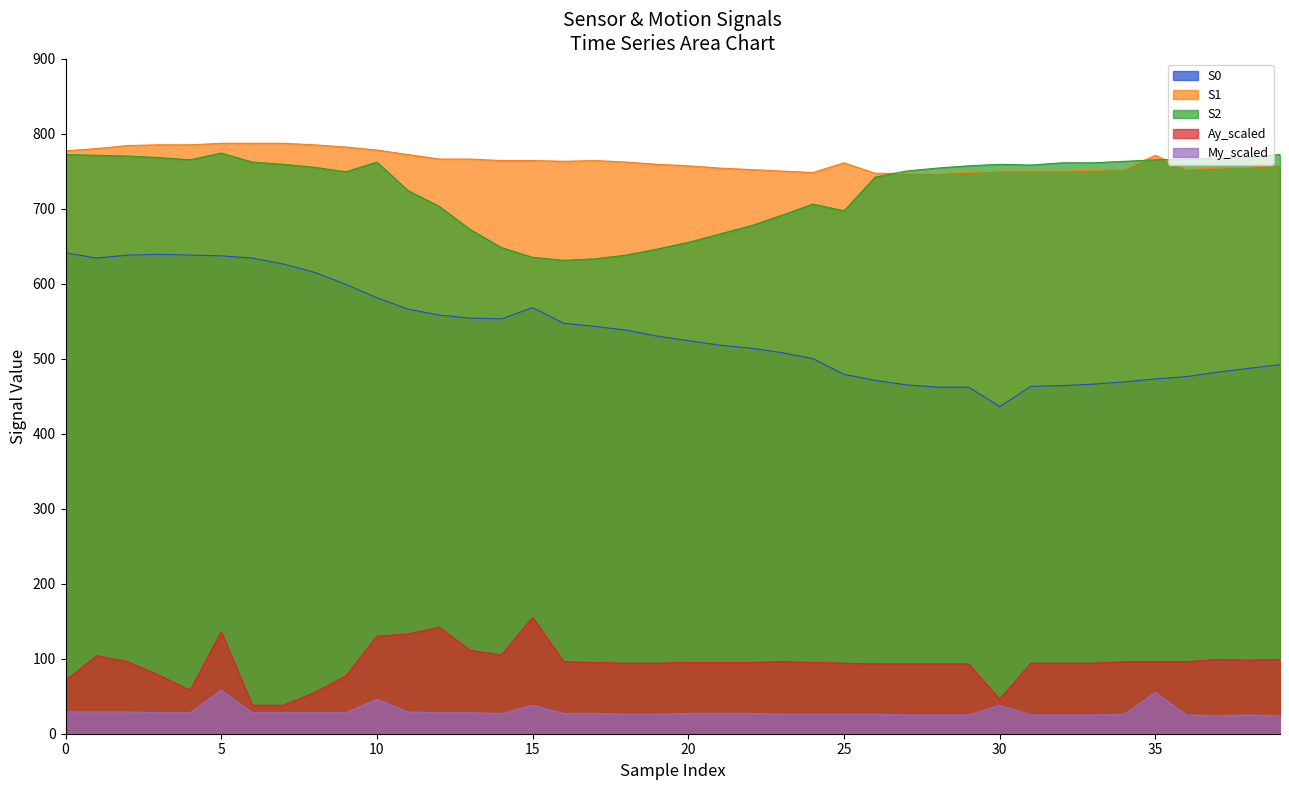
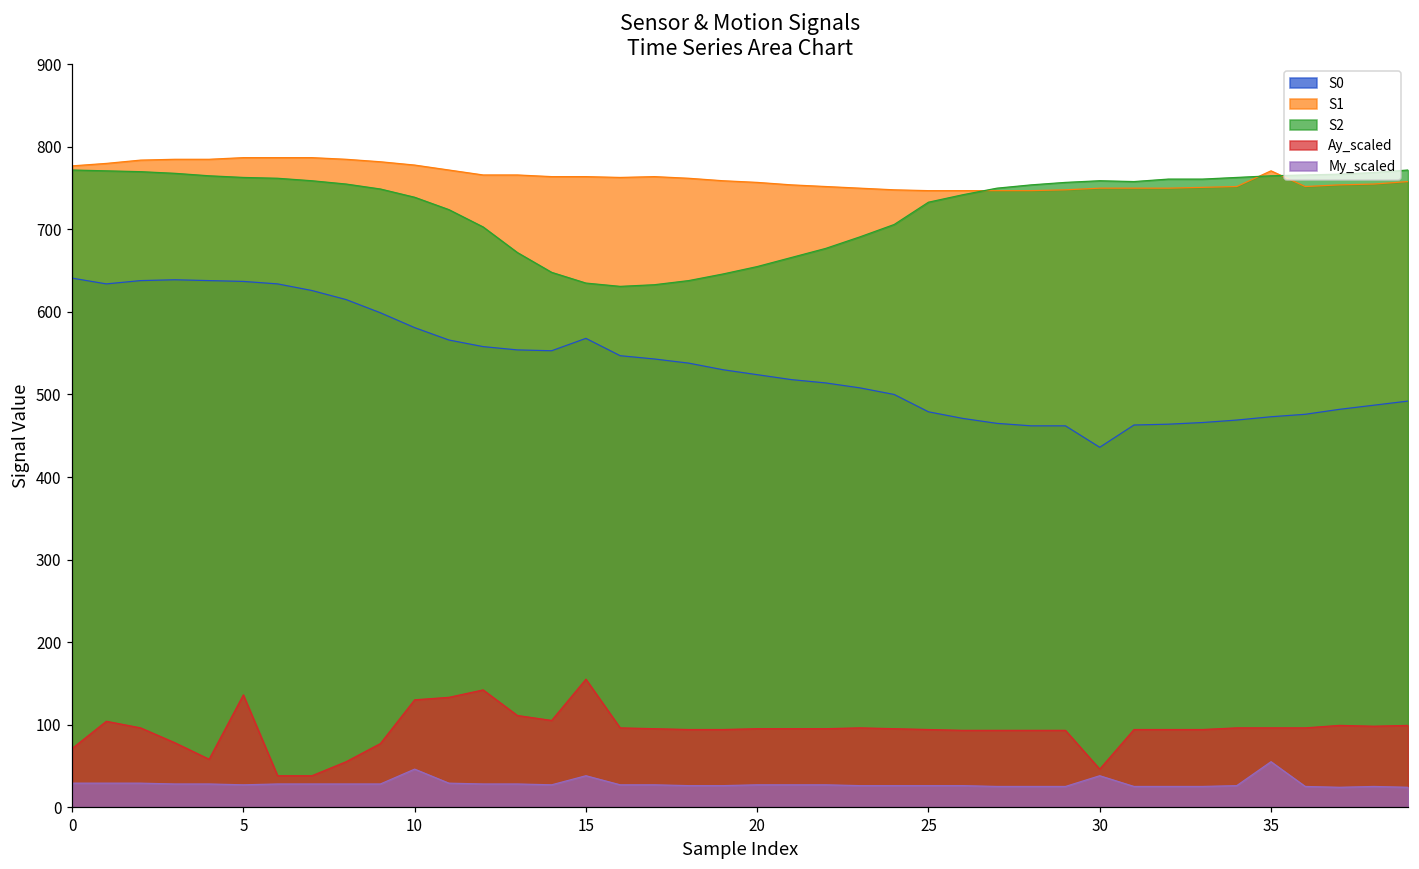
  {
    "S0": {
      "0": 640,
      "5": 640,
      "10": 580,
      "15": 570,
      "20": 520,
      "25": 480,
      "30": 440,
      "35": 470
    },
    "S1": {
      "0": 780,
      "5": 790,
      "10": 780,
      "15": 760,
      "20": 760,
-     "25": 760,
+     "25": 750,
      "30": 750,
      "35": 770
    },
    "S2": {
      "0": 770,
-     "5": 770,
-     "10": 760,
+     "5": 760,
+     "10": 740,
      "15": 640,
      "20": 660,
-     "25": 700,
+     "25": 730,
      "30": 760,
      "35": 770
    },
    "Ay_scaled": {
      "0": 70,
      "5": 140,
      "10": 130,
      "15": 160,
      "20": 100,
      "25": 90,
      "30": 50,
      "35": 100
    },
    "My_scaled": {
      "0": 30,
-     "5": 60,
+     "5": 30,
      "10": 50,
      "15": 40,
      "20": 30,
      "25": 30,
      "30": 40,
      "35": 60
    }
  }
